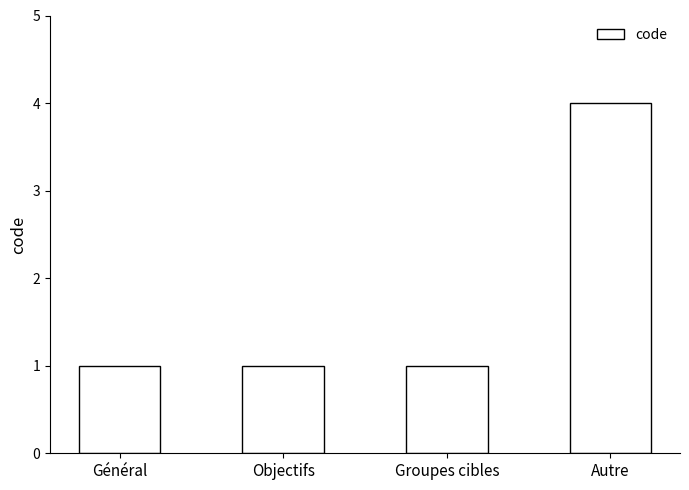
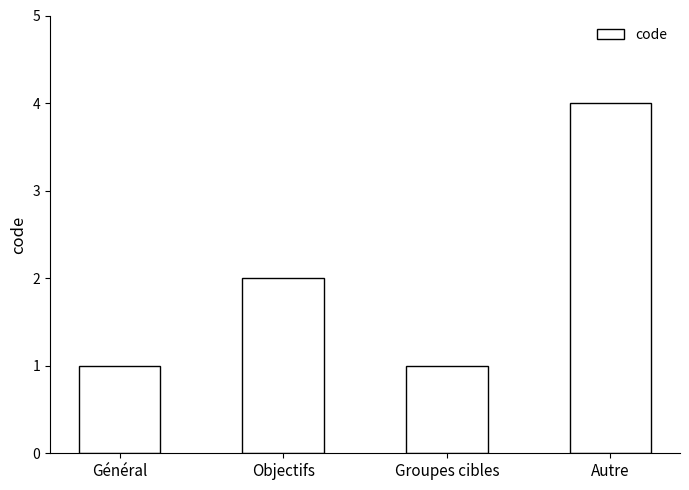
  {
    "Général": 1,
-   "Objectifs": 1,
+   "Objectifs": 2,
    "Groupes cibles": 1,
    "Autre": 4
  }
